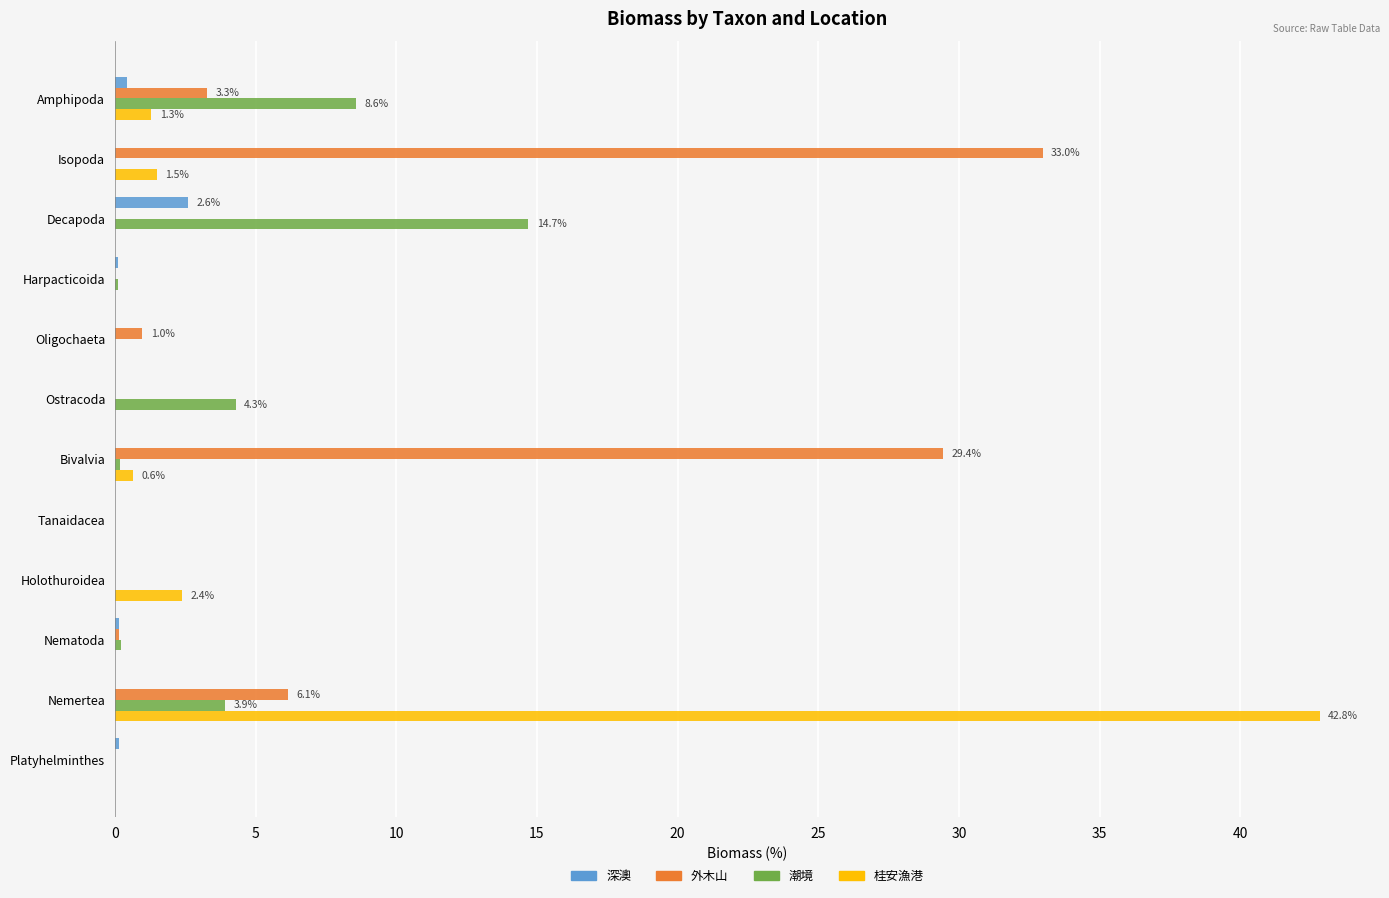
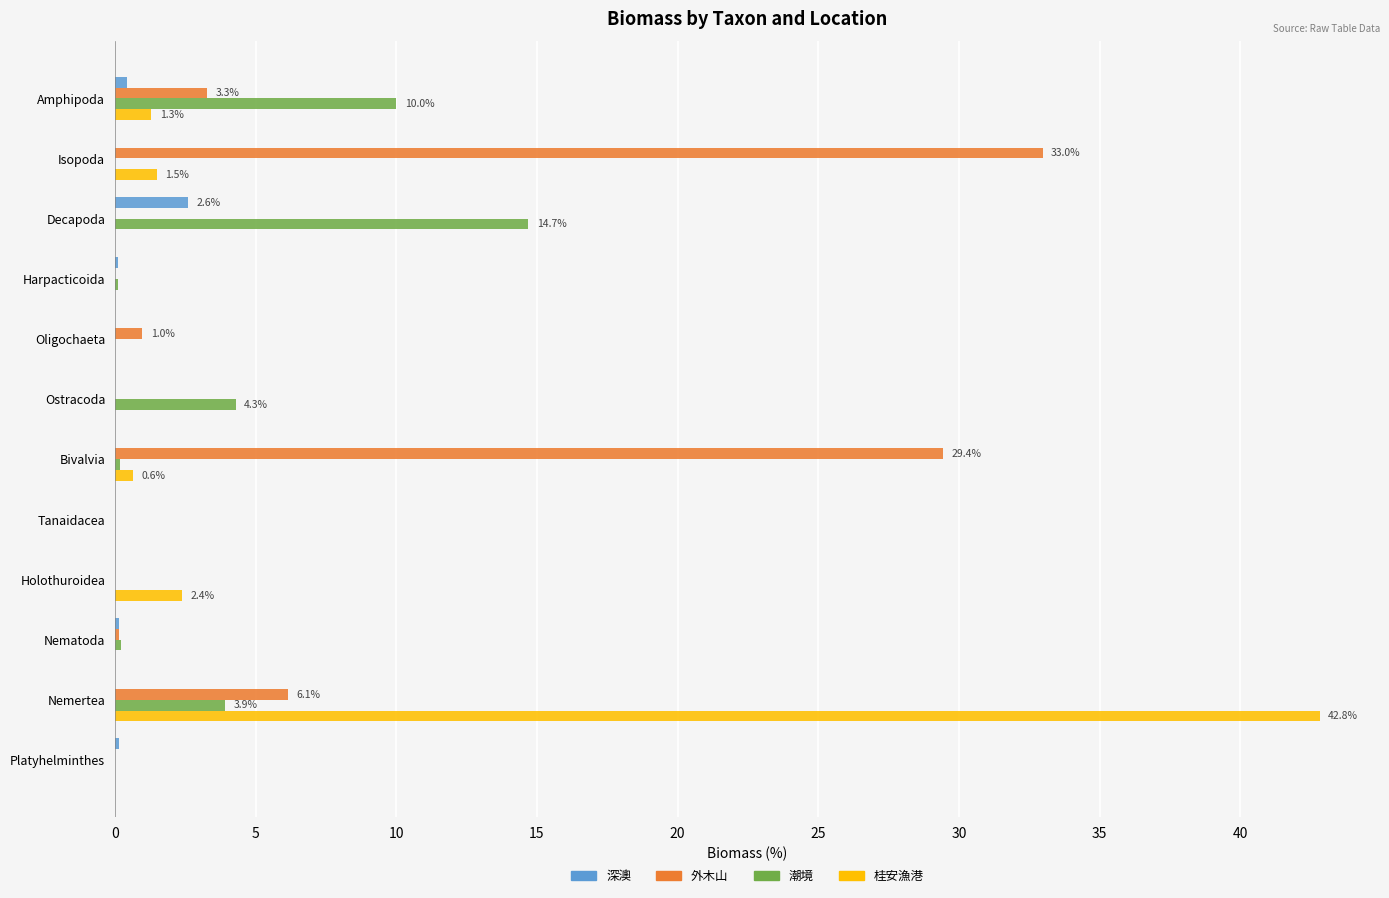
  {
    "深澳": {
      "Decapoda": "2.6%"
    },
    "外木山": {
      "Amphipoda": "3.3%",
      "Isopoda": "33.0%",
      "Oligochaeta": "1.0%",
      "Bivalvia": "29.4%",
      "Nemertea": "6.1%"
    },
    "潮境": {
-     "Amphipoda": "8.6%",
+     "Amphipoda": "10.0%",
      "Decapoda": "14.7%",
      "Ostracoda": "4.3%",
      "Nemertea": "3.9%"
    },
    "桂安漁港": {
      "Amphipoda": "1.3%",
      "Isopoda": "1.5%",
      "Bivalvia": "0.6%",
      "Holothuroidea": "2.4%",
      "Nemertea": "42.8%"
    }
  }
